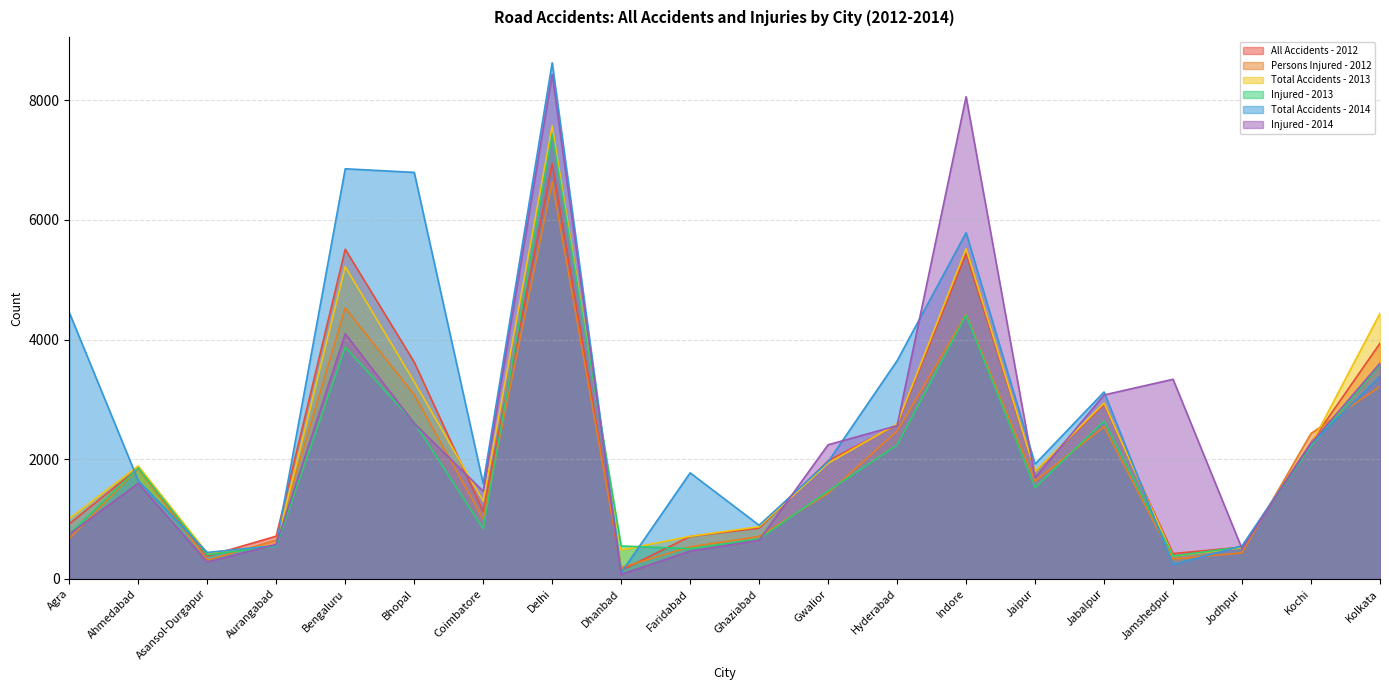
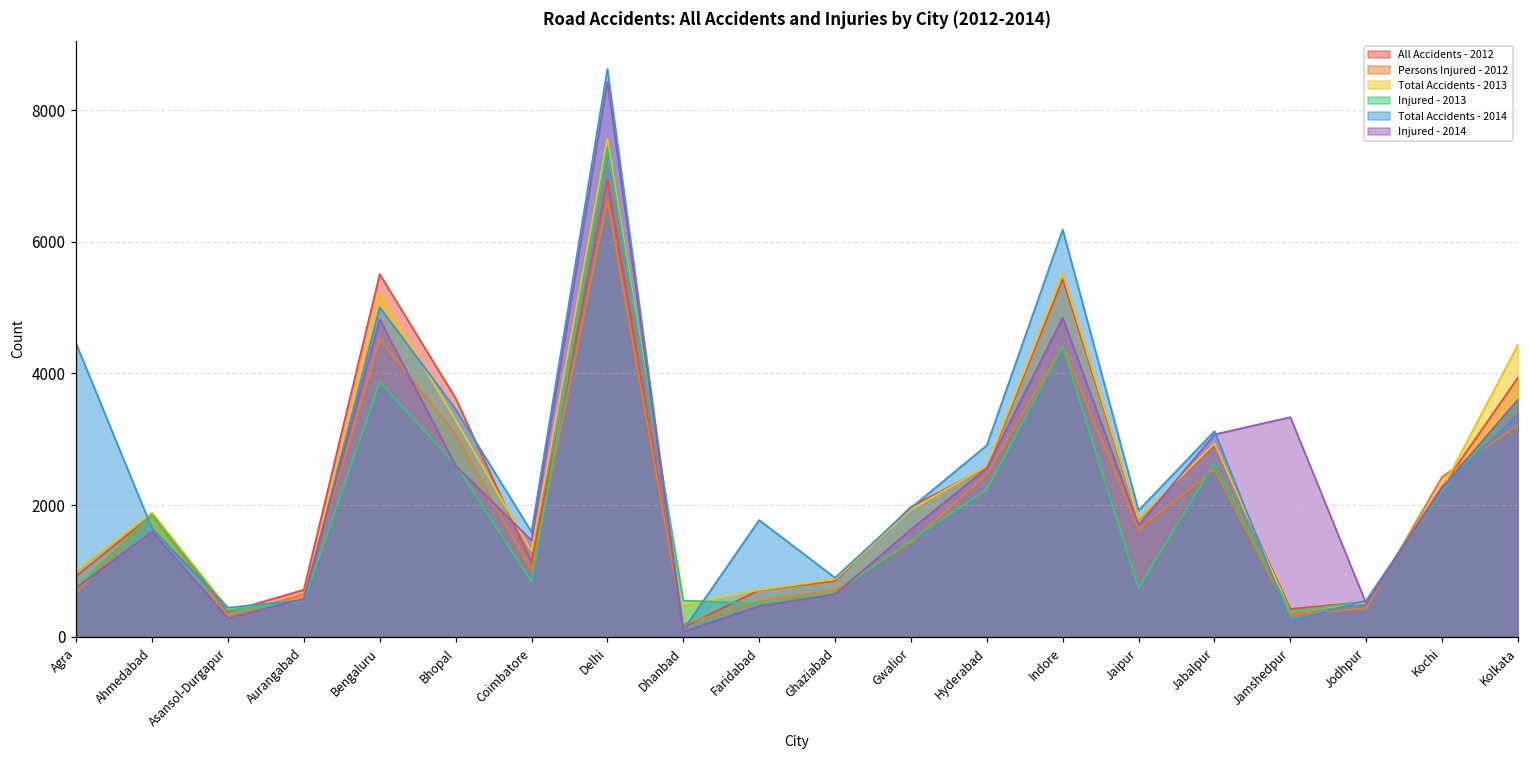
  {
    "Injured - 2013": {
      "Bengaluru": 3900,
      "Coimbatore": 800,
      "Delhi": 7400,
      "Dhanbad": 600,
      "Hyderabad": 2200,
-     "Jaipur": 1500,
+     "Jaipur": 700,
      "Jabalpur": 2600
    },
    "Total Accidents - 2014": {
      "Agra": 4500,
      "Ahmedabad": 1600,
-     "Bengaluru": 6900,
-     "Bhopal": 6800,
+     "Bengaluru": 5000,
+     "Bhopal": 3500,
      "Coimbatore": 1600,
      "Delhi": 8600,
      "Faridabad": 1800,
-     "Hyderabad": 3600,
-     "Indore": 5800,
+     "Hyderabad": 2900,
+     "Indore": 6200,
      "Jaipur": 1900,
      "Jabalpur": 3100,
      "Jamshedpur": 200,
      "Kolkata": 3400
    },
    "Injured - 2014": {
      "Ahmedabad": 1600,
-     "Bengaluru": 4100,
+     "Bengaluru": 4800,
      "Coimbatore": 1500,
      "Delhi": 8400,
-     "Gwalior": 2200,
-     "Indore": 8100,
+     "Gwalior": 1600,
+     "Indore": 4800,
      "Jaipur": 1700,
      "Jabalpur": 3100,
      "Jamshedpur": 3300
    }
  }
